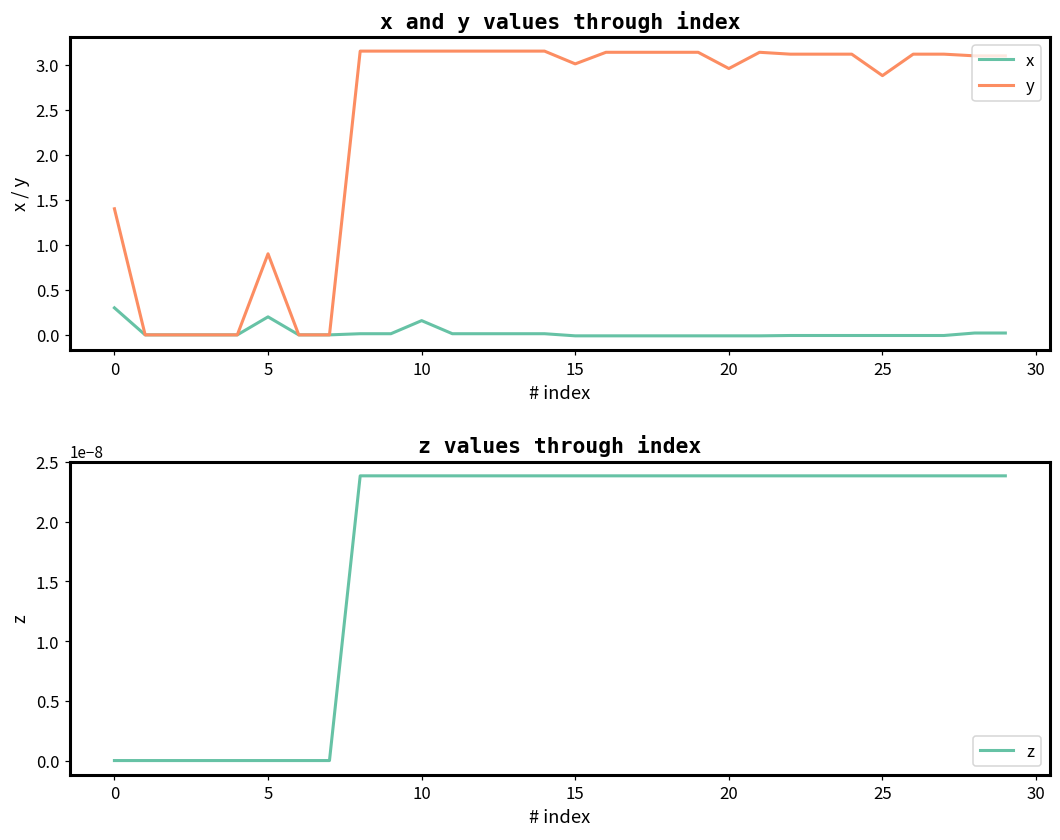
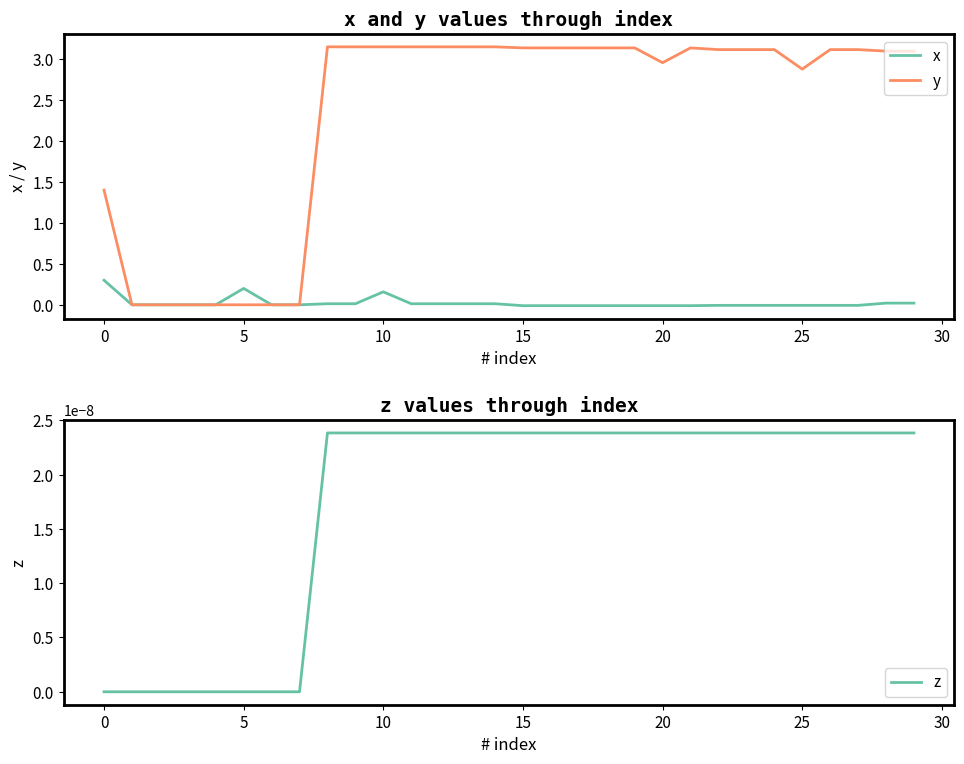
  {
    "x and y values through index": {
      "x": {
        "0": 0.3,
        "5": 0.2,
        "10": 0.2,
        "15": 0.0,
        "20": 0.0,
        "25": 0.0
      },
      "y": {
        "0": 1.4,
-       "5": 0.9,
+       "5": 0.0,
        "10": 3.2,
-       "15": 3.0,
+       "15": 3.1,
        "20": 3.0,
        "25": 2.9
      }
    },
    "z values through index": {
      "0": 0.0000000000,
      "5": 0.0000000000,
      "10": 0.0000000238,
      "15": 0.0000000238,
      "20": 0.0000000238,
      "25": 0.0000000238
    }
  }
